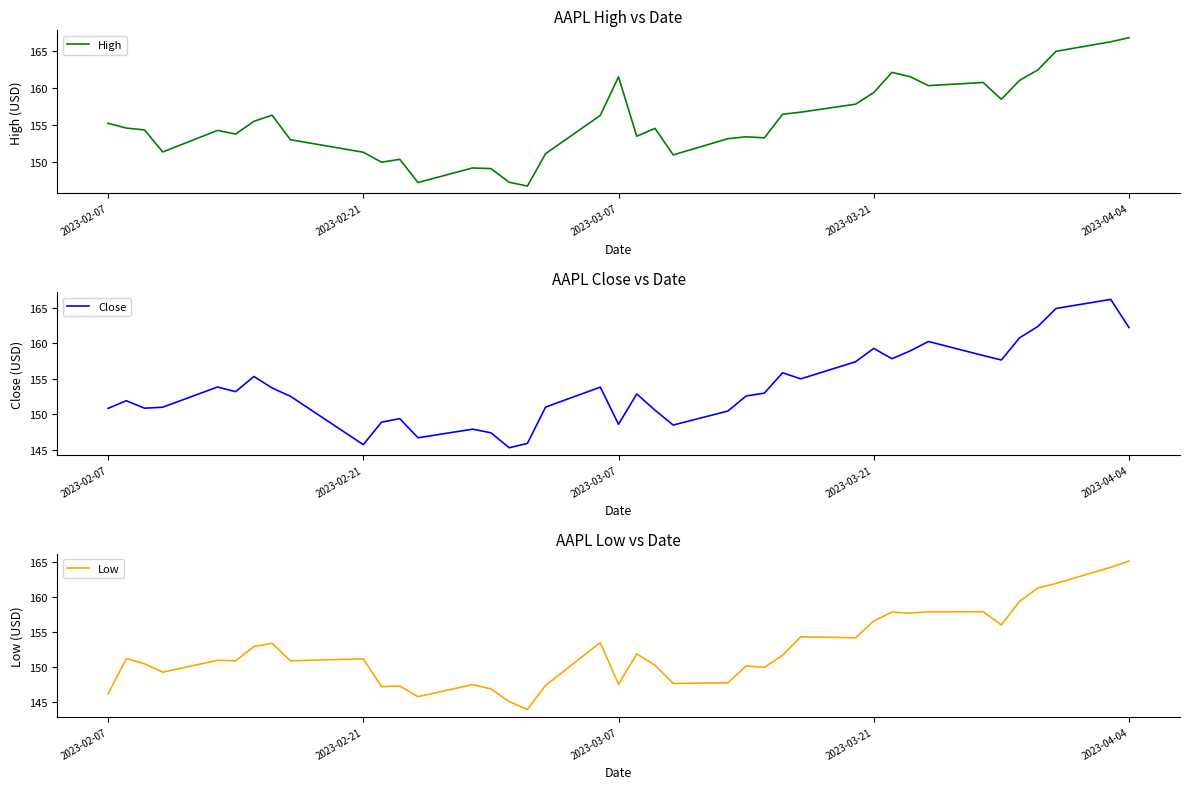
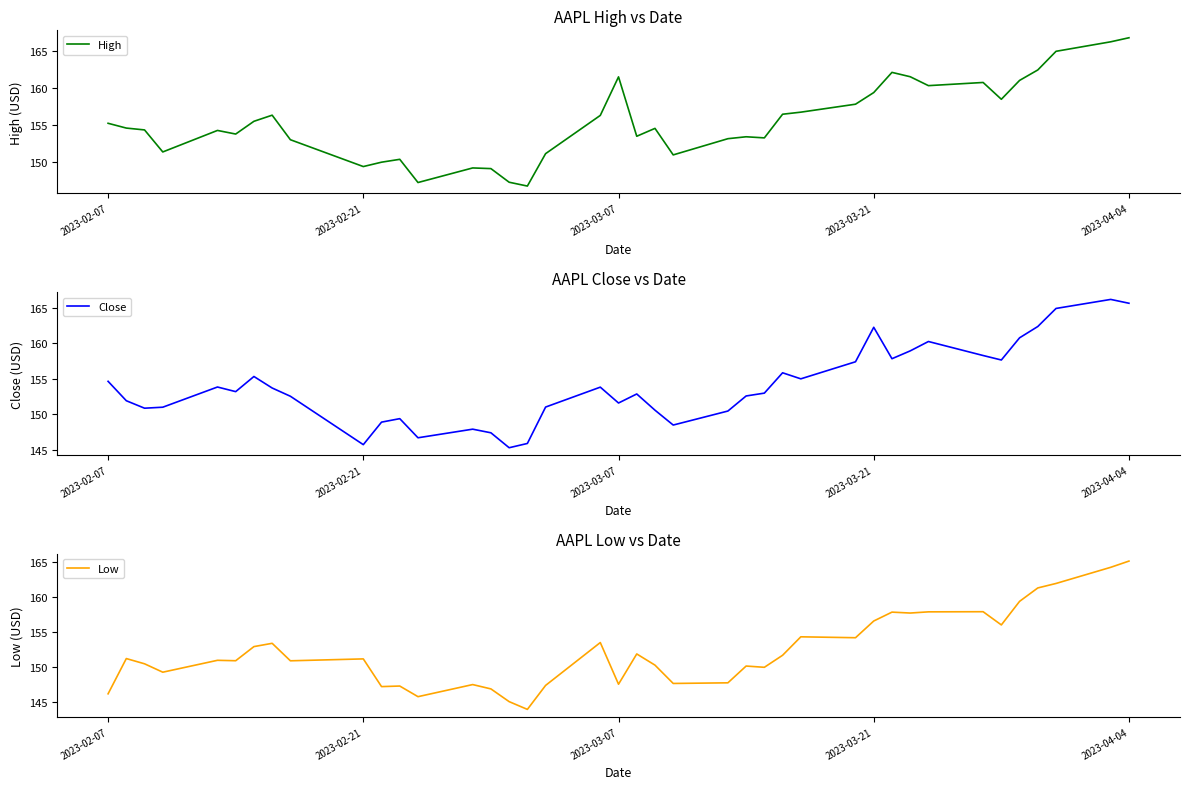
  {
    "AAPL High vs Date": {
      "2023-02-07": 155,
-     "2023-02-21": 151,
+     "2023-02-21": 149,
      "2023-03-07": 162,
      "2023-03-21": 159,
      "2023-04-04": 167
    },
    "AAPL Close vs Date": {
-     "2023-02-07": 151,
+     "2023-02-07": 155,
      "2023-02-21": 146,
-     "2023-03-07": 149,
-     "2023-03-21": 159,
-     "2023-04-04": 162
+     "2023-03-07": 152,
+     "2023-03-21": 162,
+     "2023-04-04": 166
    },
    "AAPL Low vs Date": {
      "2023-02-07": 146,
      "2023-02-21": 151,
      "2023-03-07": 148,
      "2023-03-21": 157,
      "2023-04-04": 165
    }
  }
